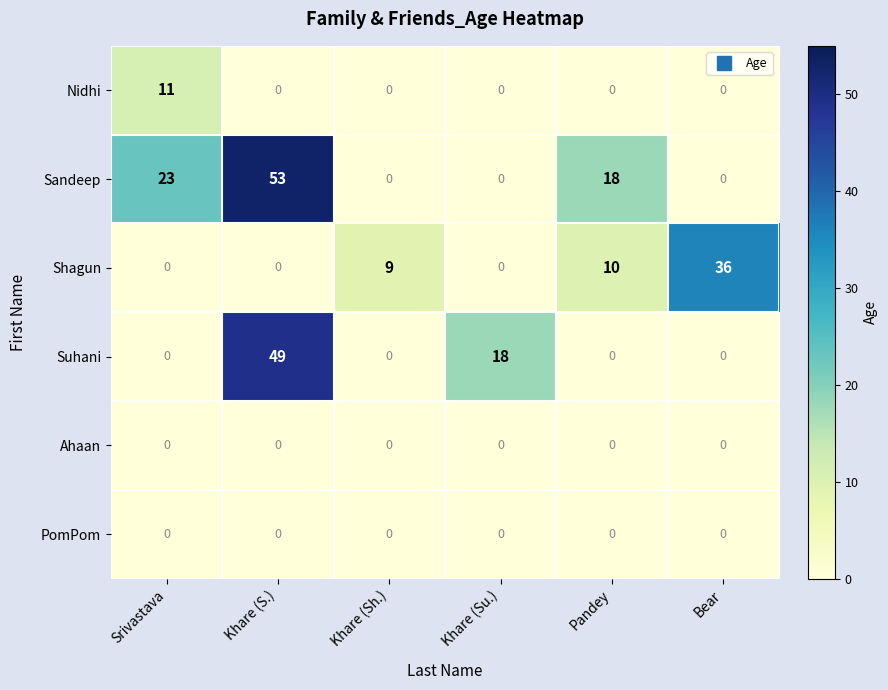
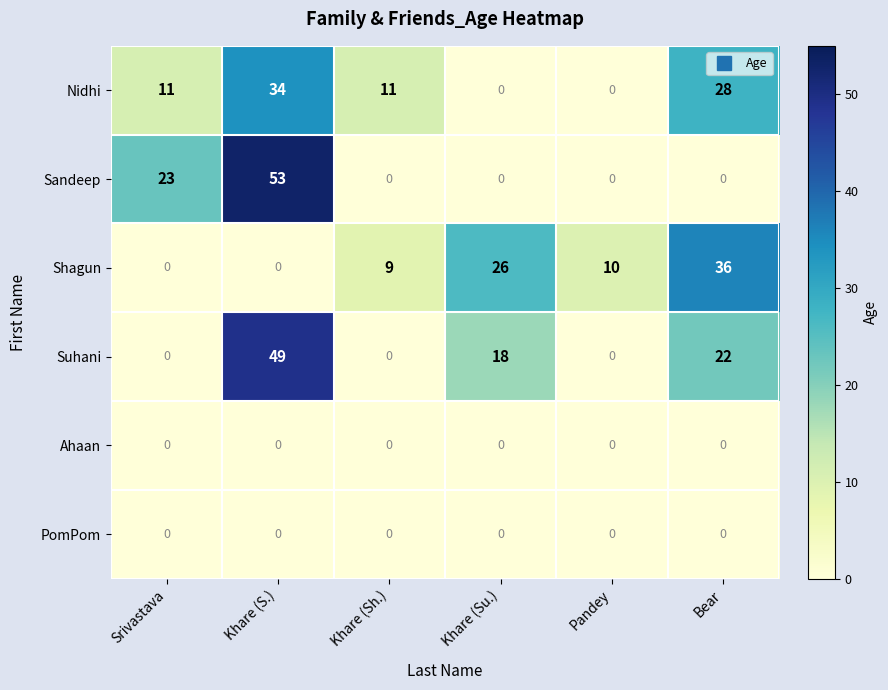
  {
    "Nidhi": {
      "Srivastava": 11,
-     "Khare (S.)": 0,
-     "Khare (Sh.)": 0,
+     "Khare (S.)": 34,
+     "Khare (Sh.)": 11,
      "Khare (Su.)": 0,
      "Pandey": 0,
-     "Bear": 0
+     "Bear": 28
    },
    "Sandeep": {
      "Srivastava": 23,
      "Khare (S.)": 53,
      "Khare (Sh.)": 0,
      "Khare (Su.)": 0,
-     "Pandey": 18,
+     "Pandey": 0,
      "Bear": 0
    },
    "Shagun": {
      "Srivastava": 0,
      "Khare (S.)": 0,
      "Khare (Sh.)": 9,
-     "Khare (Su.)": 0,
+     "Khare (Su.)": 26,
      "Pandey": 10,
      "Bear": 36
    },
    "Suhani": {
      "Srivastava": 0,
      "Khare (S.)": 49,
      "Khare (Sh.)": 0,
      "Khare (Su.)": 18,
      "Pandey": 0,
-     "Bear": 0
+     "Bear": 22
    },
    "Ahaan": {
      "Srivastava": 0,
      "Khare (S.)": 0,
      "Khare (Sh.)": 0,
      "Khare (Su.)": 0,
      "Pandey": 0,
      "Bear": 0
    },
    "PomPom": {
      "Srivastava": 0,
      "Khare (S.)": 0,
      "Khare (Sh.)": 0,
      "Khare (Su.)": 0,
      "Pandey": 0,
      "Bear": 0
    }
  }
